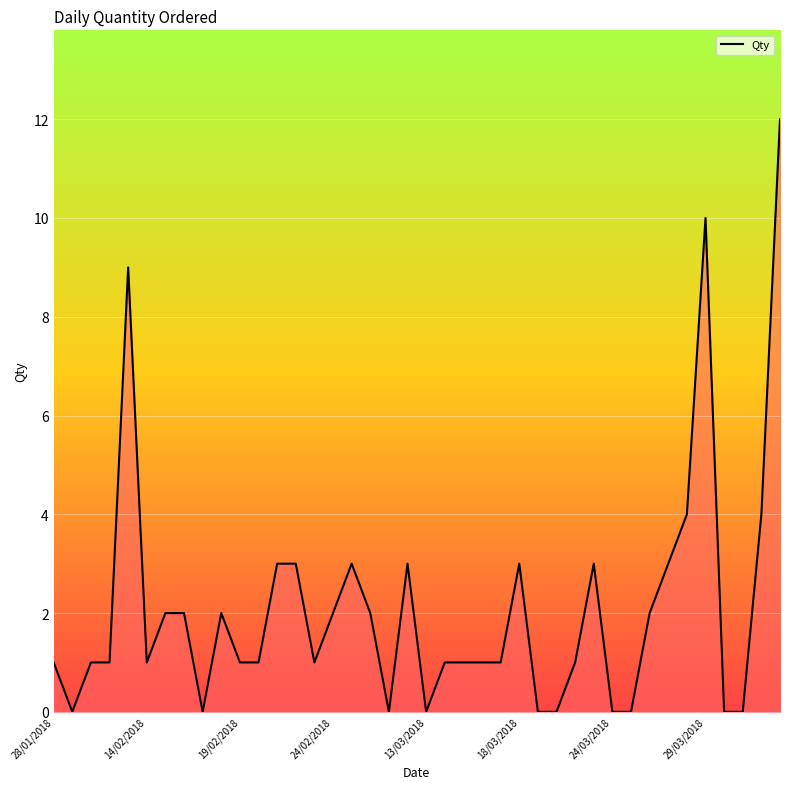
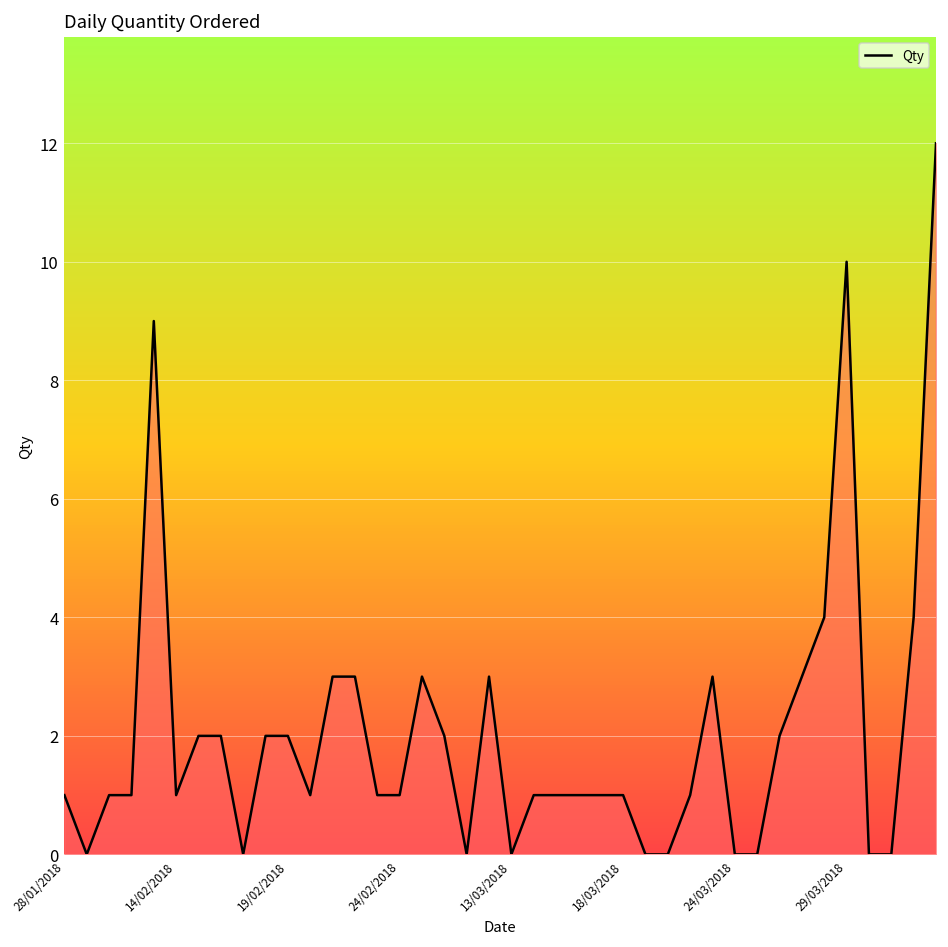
  {
    "28/01/2018": 1,
    "14/02/2018": 1,
-   "19/02/2018": 1,
-   "24/02/2018": 2,
+   "19/02/2018": 2,
+   "24/02/2018": 1,
    "13/03/2018": 0,
-   "18/03/2018": 3,
+   "18/03/2018": 1,
    "24/03/2018": 0,
    "29/03/2018": 10
  }
